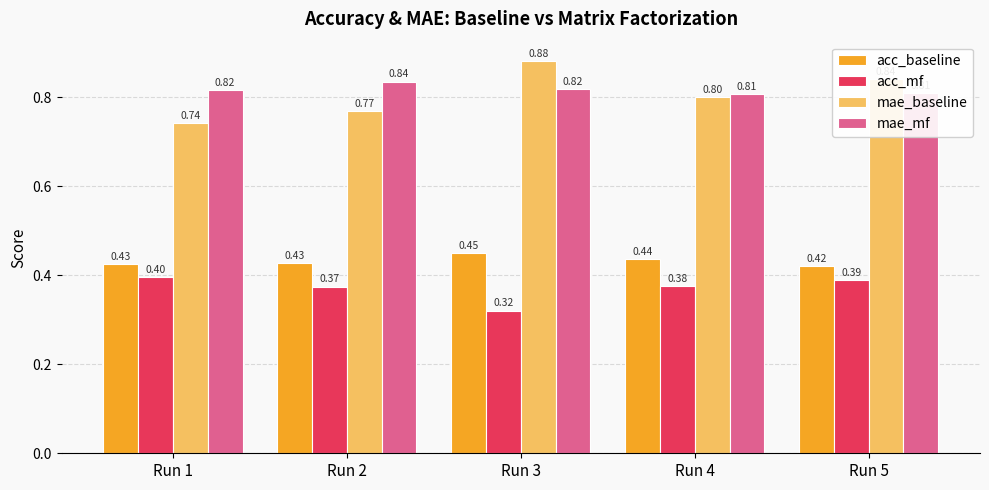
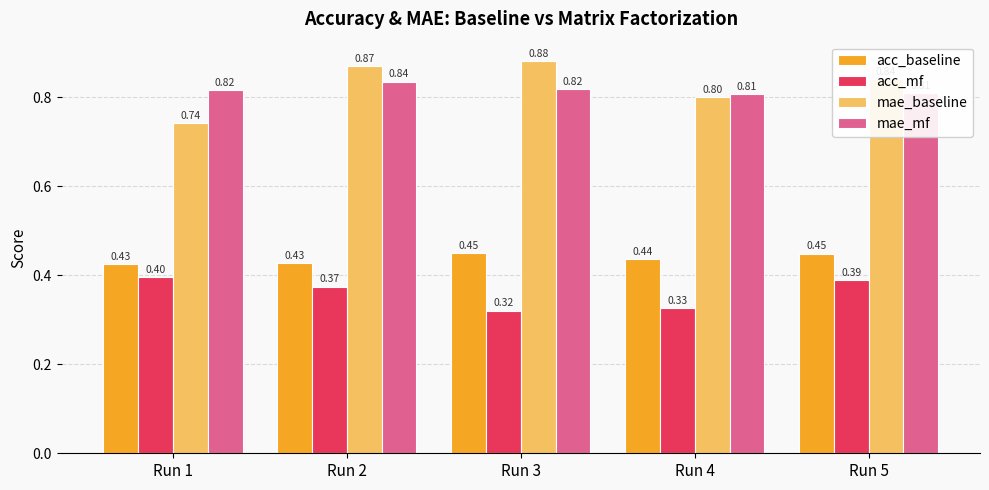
  {
    "acc_baseline": {
      "Run 1": 0.43,
      "Run 2": 0.43,
      "Run 3": 0.45,
      "Run 4": 0.44,
-     "Run 5": 0.42
+     "Run 5": 0.45
    },
    "acc_mf": {
      "Run 1": 0.40,
      "Run 2": 0.37,
      "Run 3": 0.32,
-     "Run 4": 0.38,
+     "Run 4": 0.33,
      "Run 5": 0.39
    },
    "mae_baseline": {
      "Run 1": 0.74,
-     "Run 2": 0.77,
+     "Run 2": 0.87,
      "Run 3": 0.88,
      "Run 4": 0.80
    },
    "mae_mf": {
      "Run 1": 0.82,
      "Run 2": 0.84,
      "Run 3": 0.82,
      "Run 4": 0.81
    }
  }
